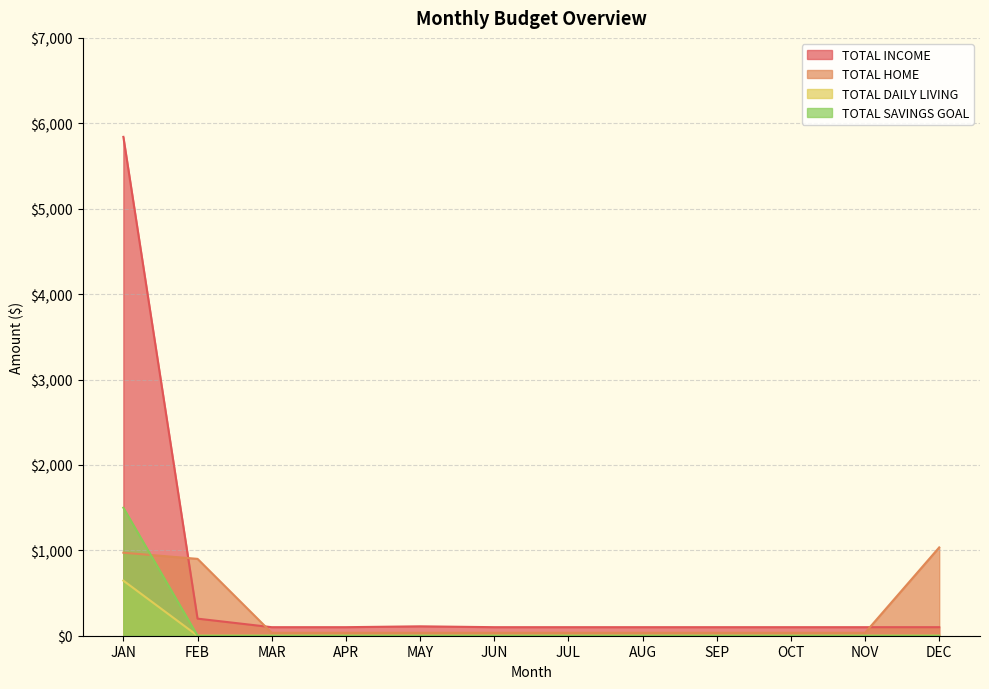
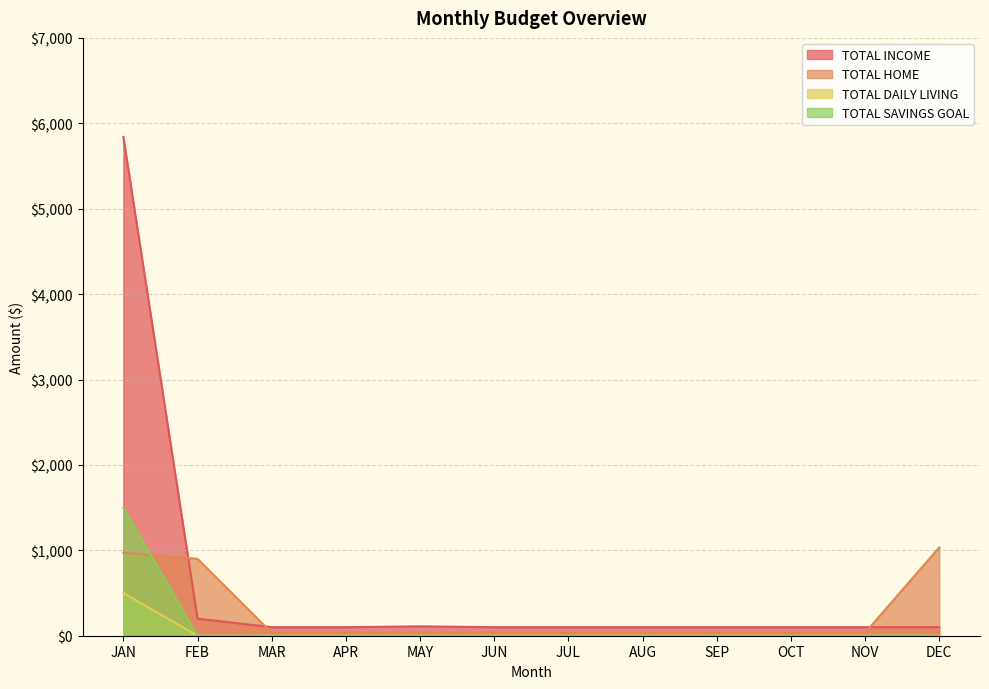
  {
    "TOTAL DAILY LIVING": {
-     "JAN": "$600"
+     "JAN": "$500"
    },
    "TOTAL SAVINGS GOAL": {
      "JAN": "$1,500"
    }
  }
